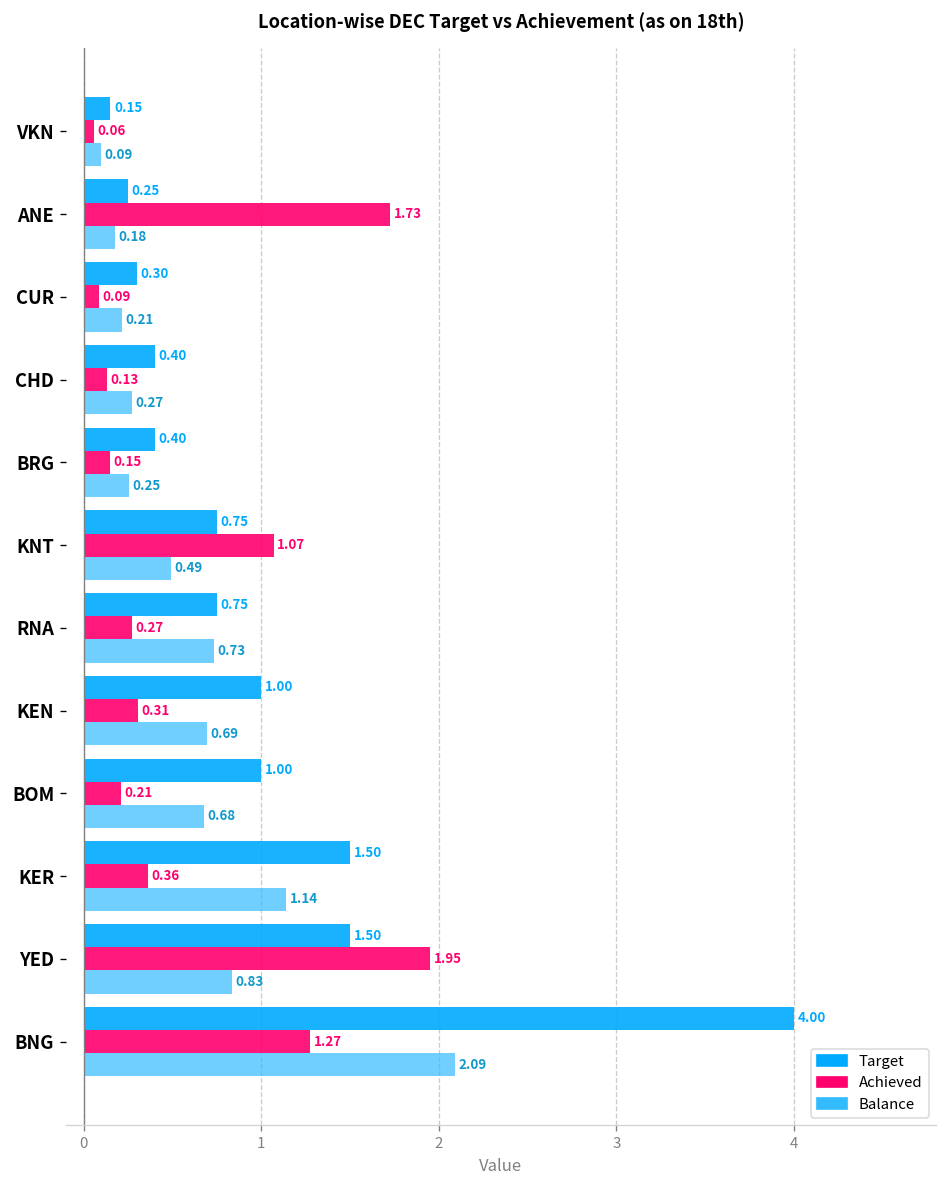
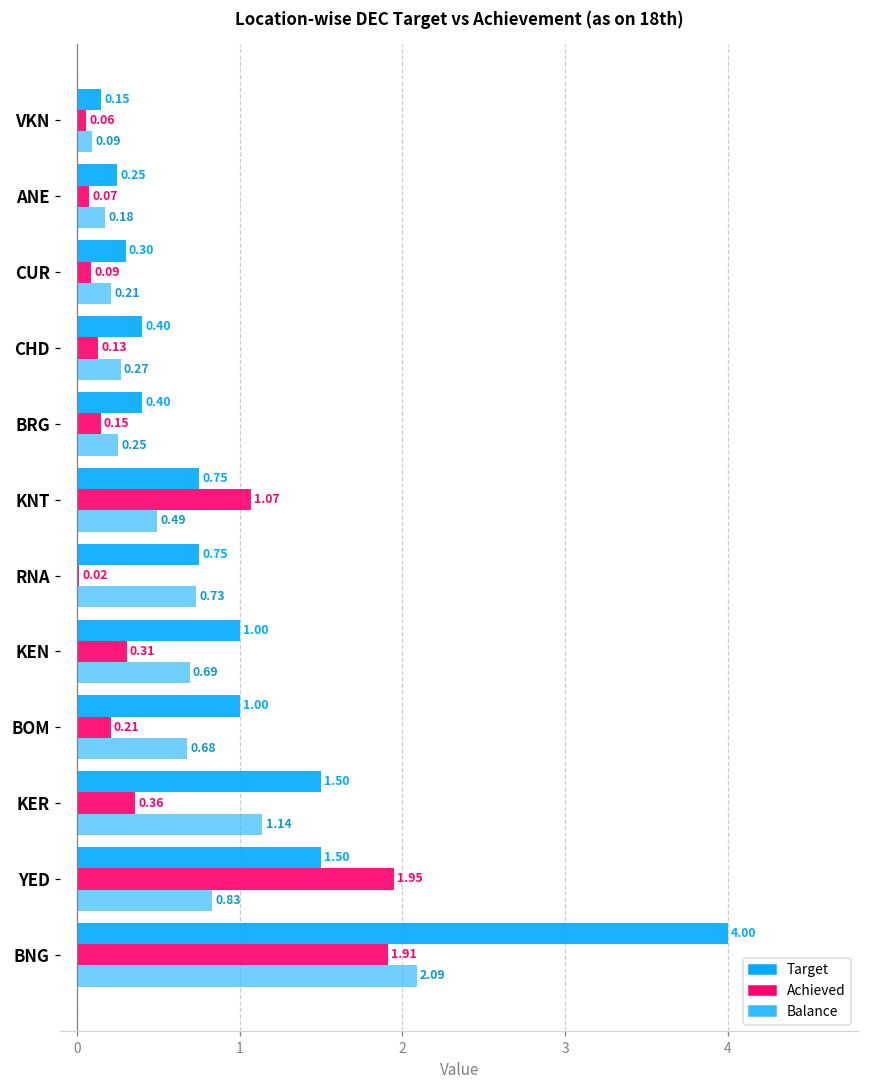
  {
    "Achieved": {
      "VKN": 0.06,
-     "ANE": 1.73,
+     "ANE": 0.07,
      "CUR": 0.09,
      "CHD": 0.13,
      "BRG": 0.15,
      "KNT": 1.07,
-     "RNA": 0.27,
+     "RNA": 0.02,
      "KEN": 0.31,
      "BOM": 0.21,
      "KER": 0.36,
      "YED": 1.95,
-     "BNG": 1.27
+     "BNG": 1.91
    }
  }
